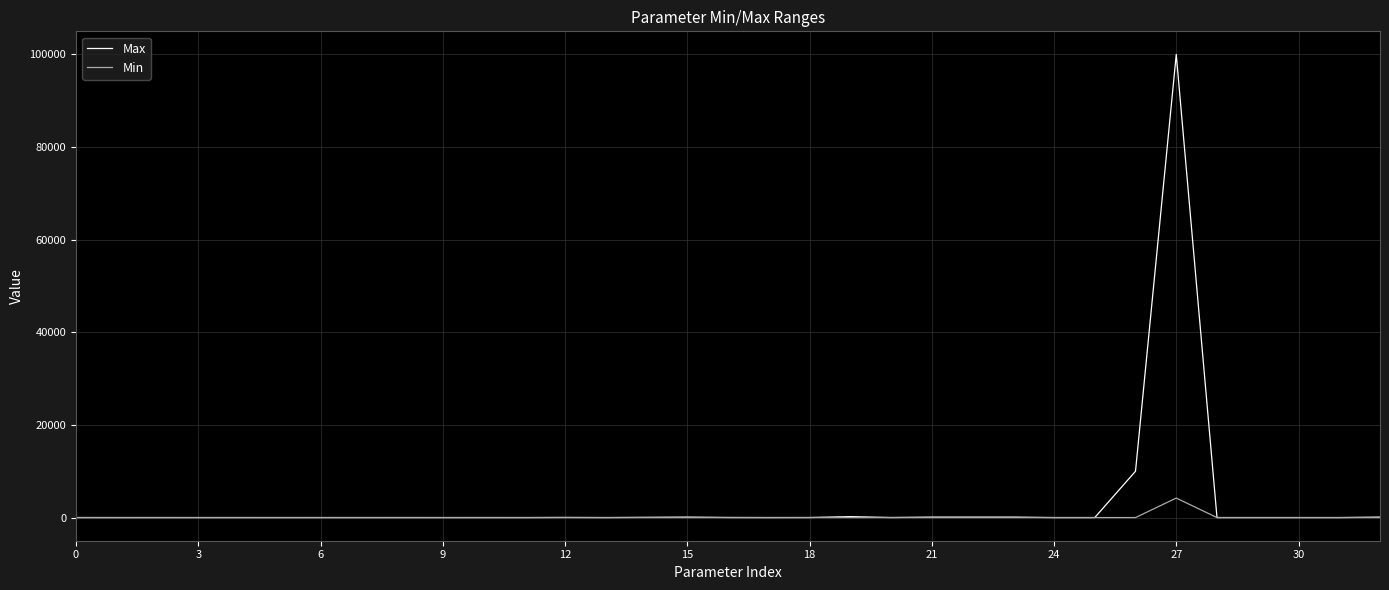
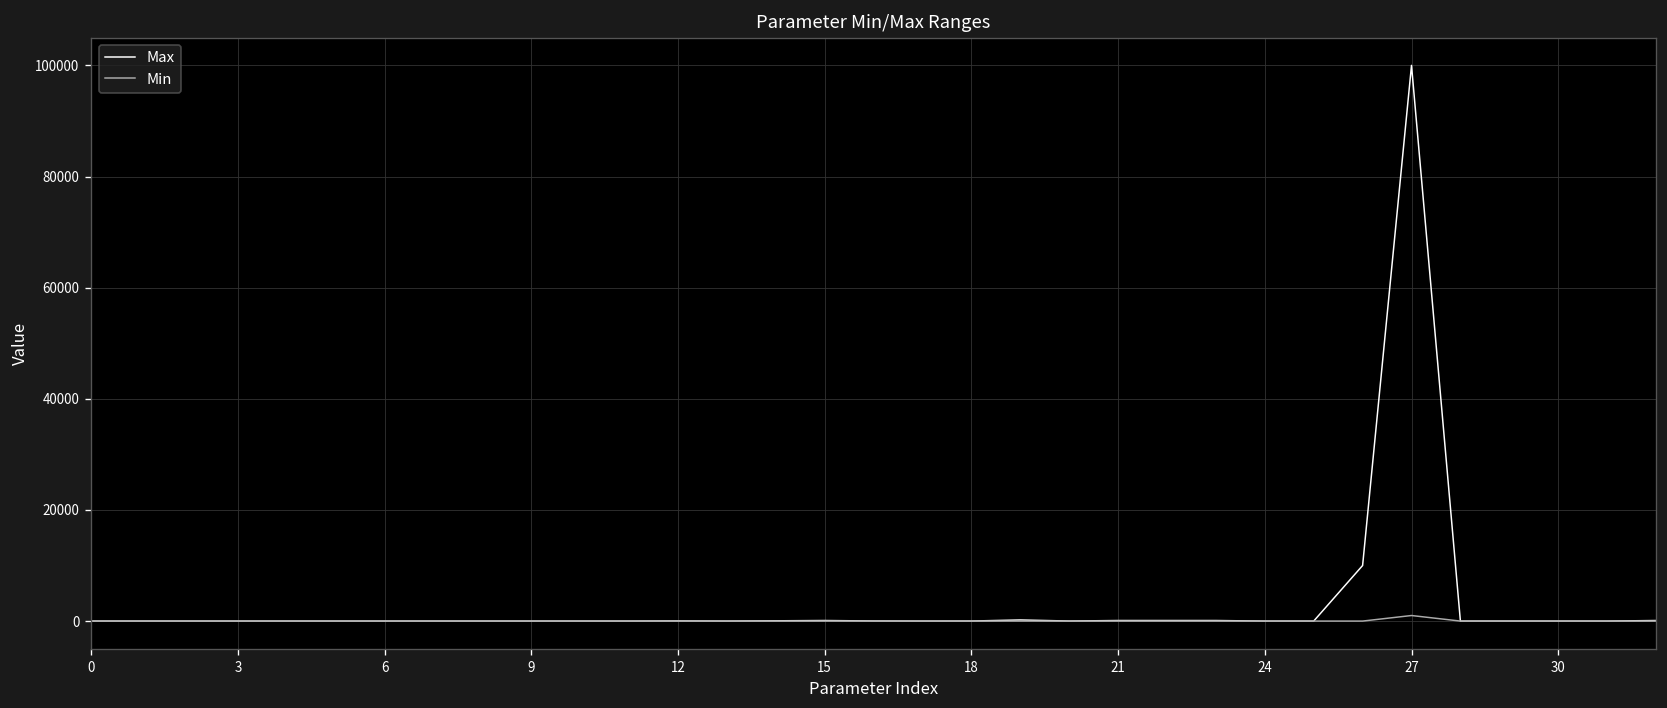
  {
    "Max": {
      "27": 100000
    },
    "Min": {
-     "27": 4000
+     "27": 1000
    }
  }
